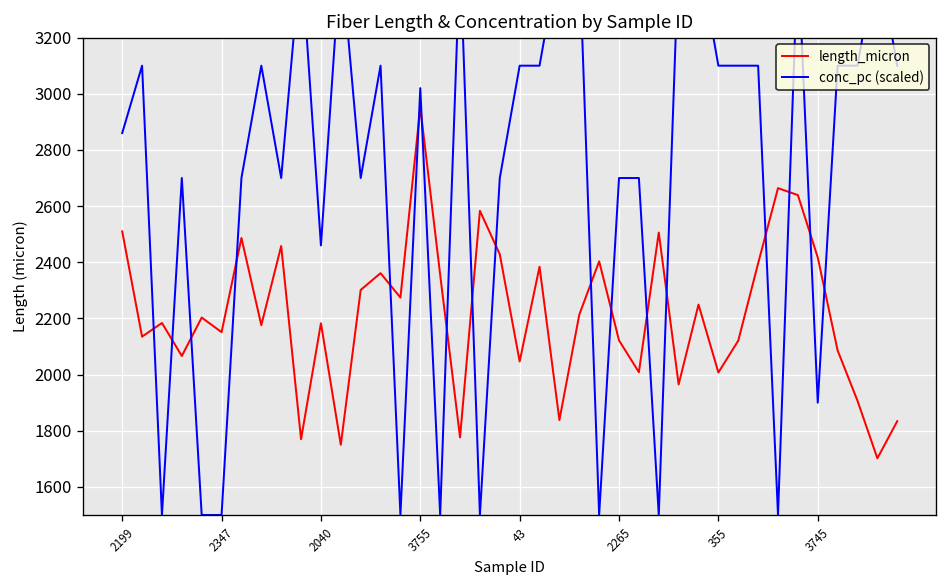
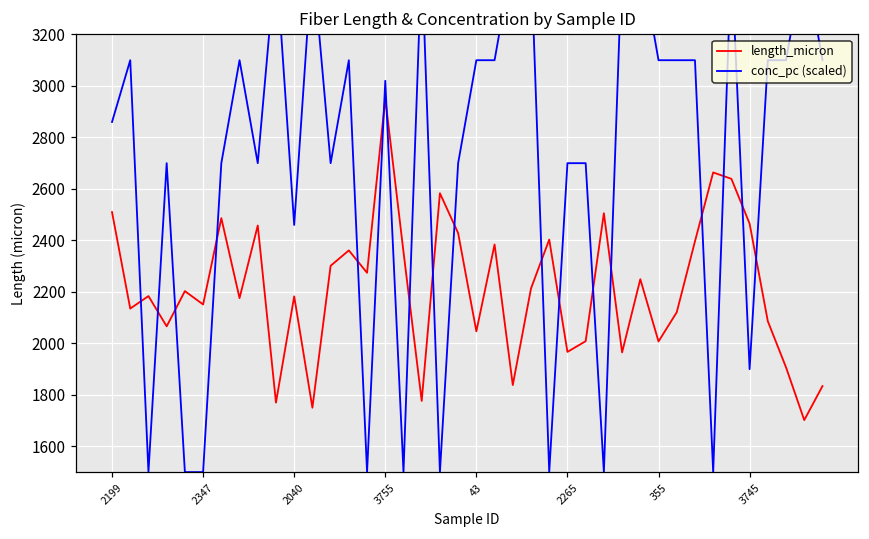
  {
    "length_micron": {
      "2199": 2510,
      "2347": 2150,
      "2040": 2180,
      "3755": 2950,
      "43": 2050,
-     "2265": 2120,
+     "2265": 1970,
      "355": 2010,
-     "3745": 2420
+     "3745": 2470
    },
    "conc_pc (scaled)": {
      "2199": 2860,
      "2347": 1500,
      "2040": 2460,
      "3755": 3020,
      "43": 3100,
      "2265": 2700,
      "355": 3100,
      "3745": 1900
    }
  }
